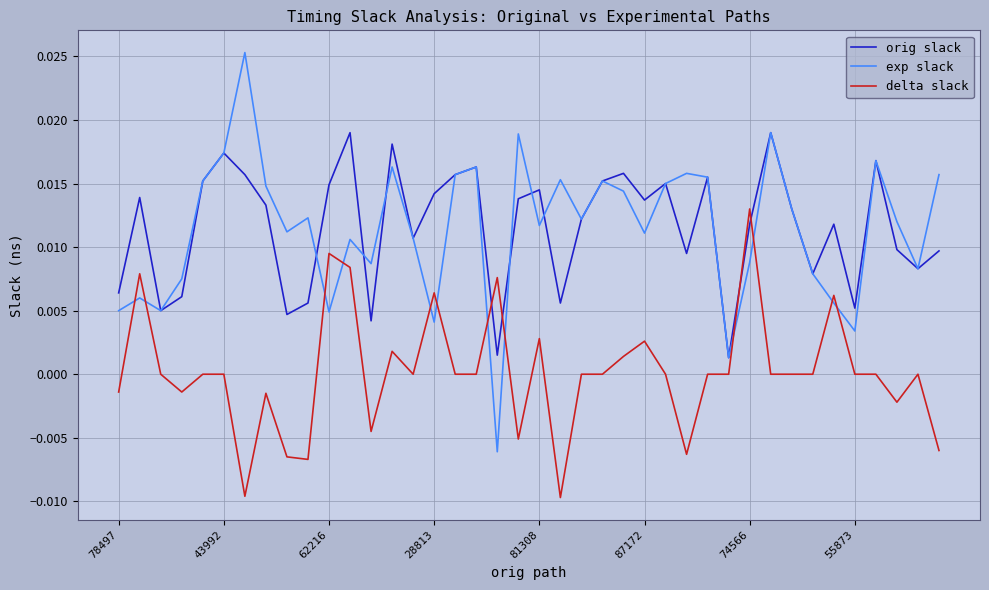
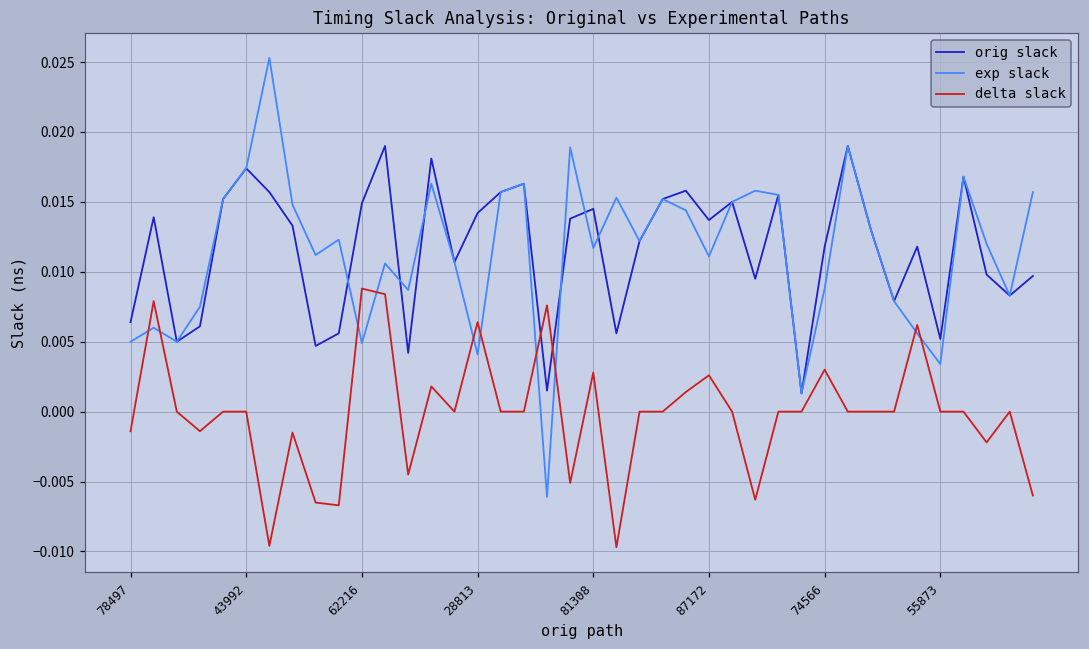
  {
    "orig slack": {
      "78497": 0.0064,
      "62216": 0.0149,
      "28813": 0.0142,
      "81308": 0.0145,
      "87172": 0.0137,
      "74566": 0.0118,
      "55873": 0.0052
    },
    "exp slack": {
      "78497": 0.0050,
      "62216": 0.0049,
      "28813": 0.0041,
      "81308": 0.0117,
      "87172": 0.0111,
      "74566": 0.0088,
      "55873": 0.0034
    },
    "delta slack": {
      "78497": -0.0014,
      "43992": 0.0000,
-     "62216": 0.0095,
+     "62216": 0.0088,
      "28813": 0.0064,
      "81308": 0.0028,
      "87172": 0.0026,
-     "74566": 0.013,
+     "74566": 0.003,
      "55873": 0.0000
    }
  }
